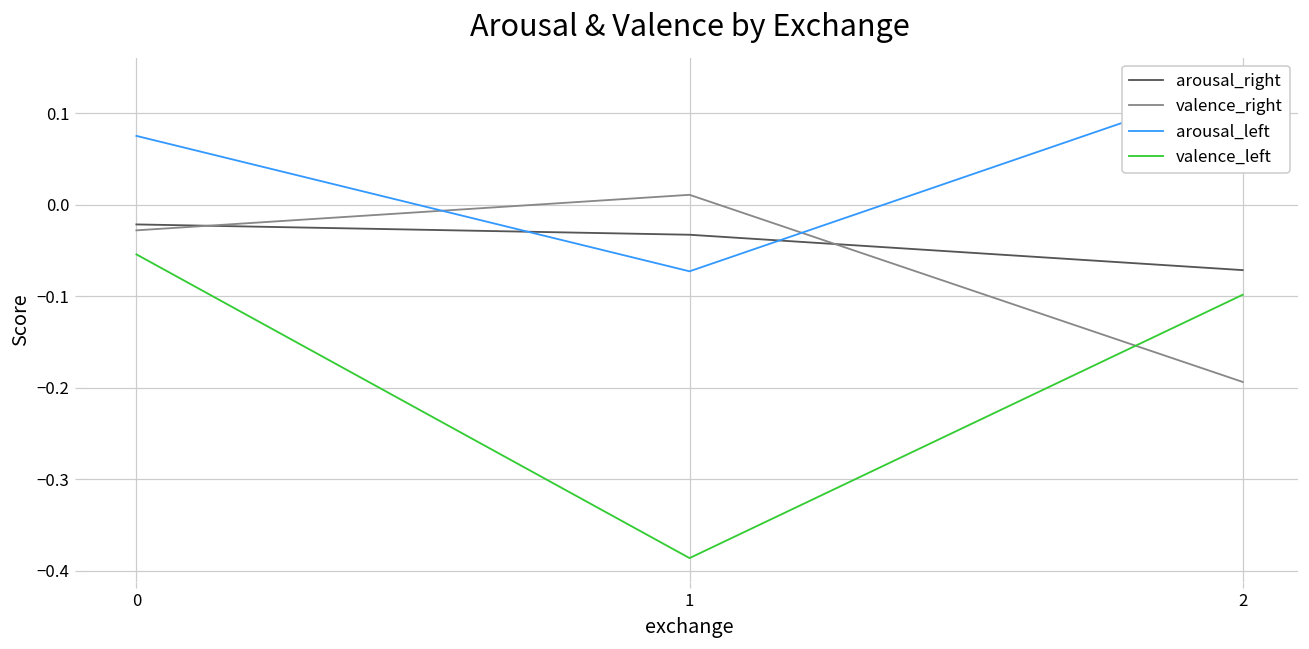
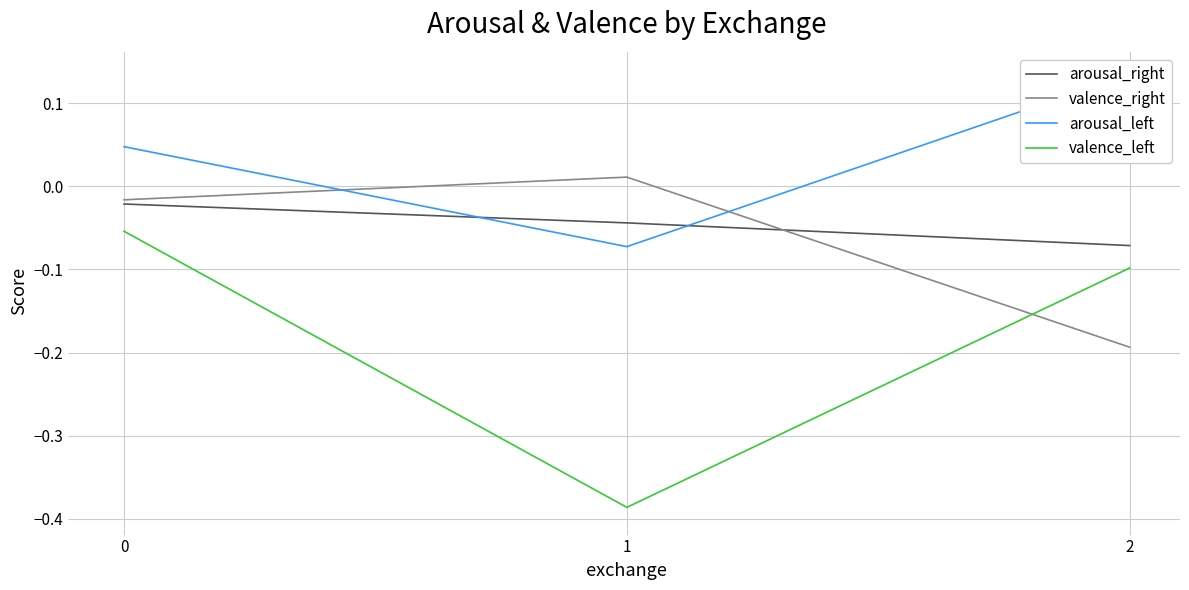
  {
    "arousal_right": {
      "0": -0.02,
-     "1": -0.03,
+     "1": -0.04,
      "2": -0.07
    },
    "valence_right": {
-     "0": -0.03,
+     "0": -0.02,
      "1": 0.01,
      "2": -0.19
    },
    "arousal_left": {
-     "0": 0.08,
+     "0": 0.05,
      "1": -0.07
    },
    "valence_left": {
      "0": -0.05,
      "1": -0.39,
      "2": -0.10
    }
  }
